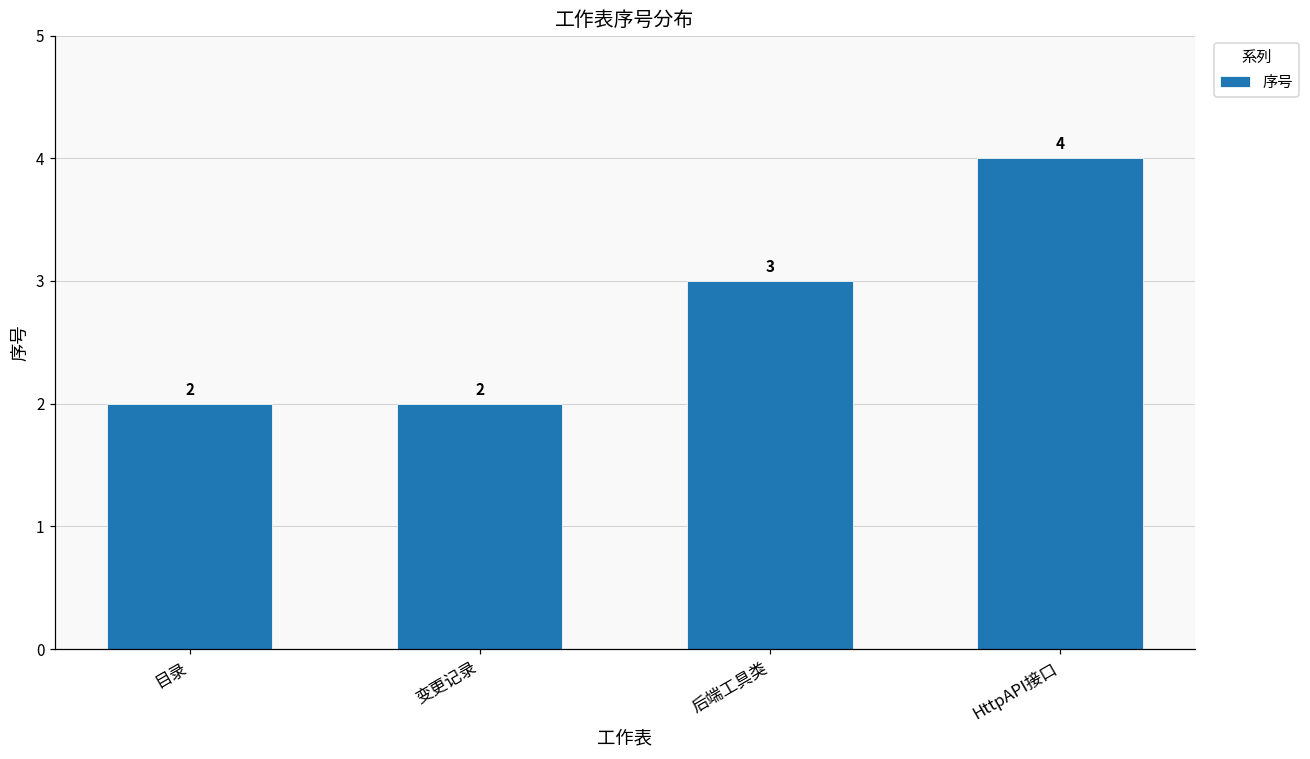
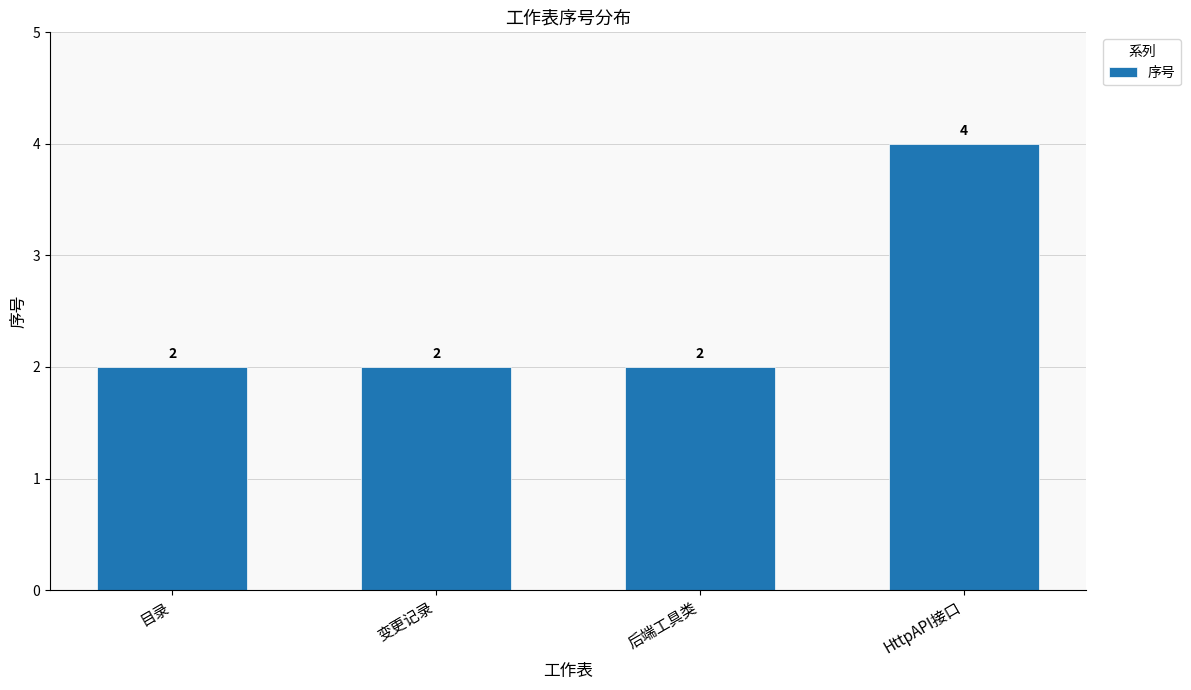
  {
    "目录": 2,
    "变更记录": 2,
-   "后端工具类": 3,
+   "后端工具类": 2,
    "HttpAPI接口": 4
  }
